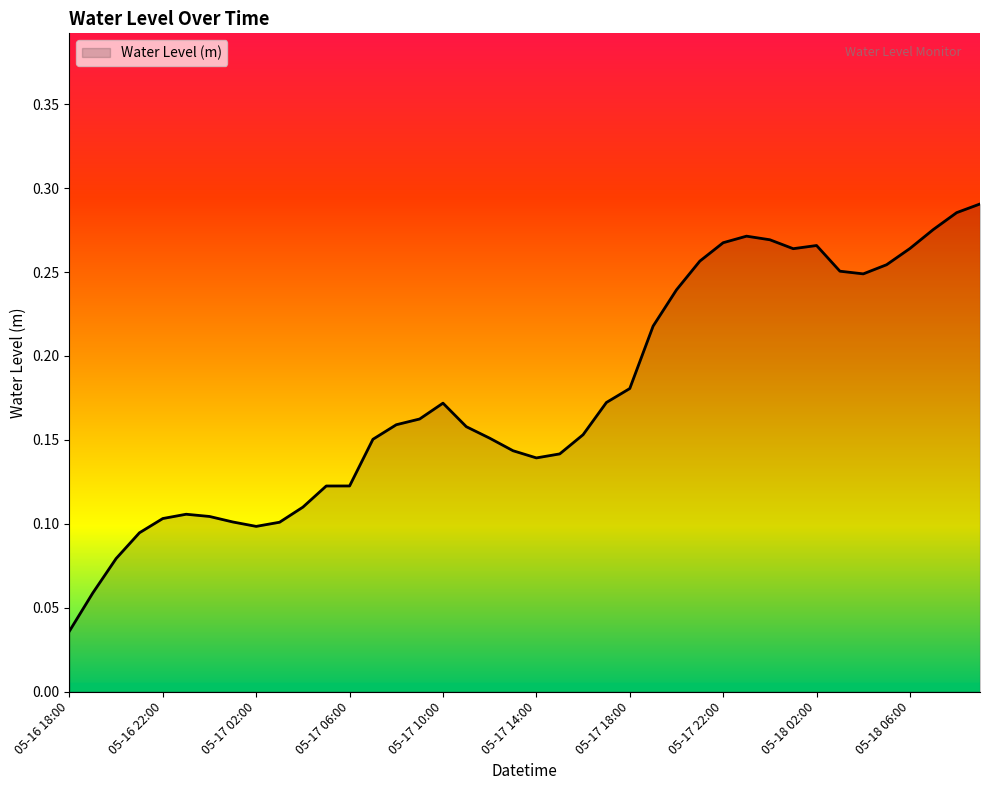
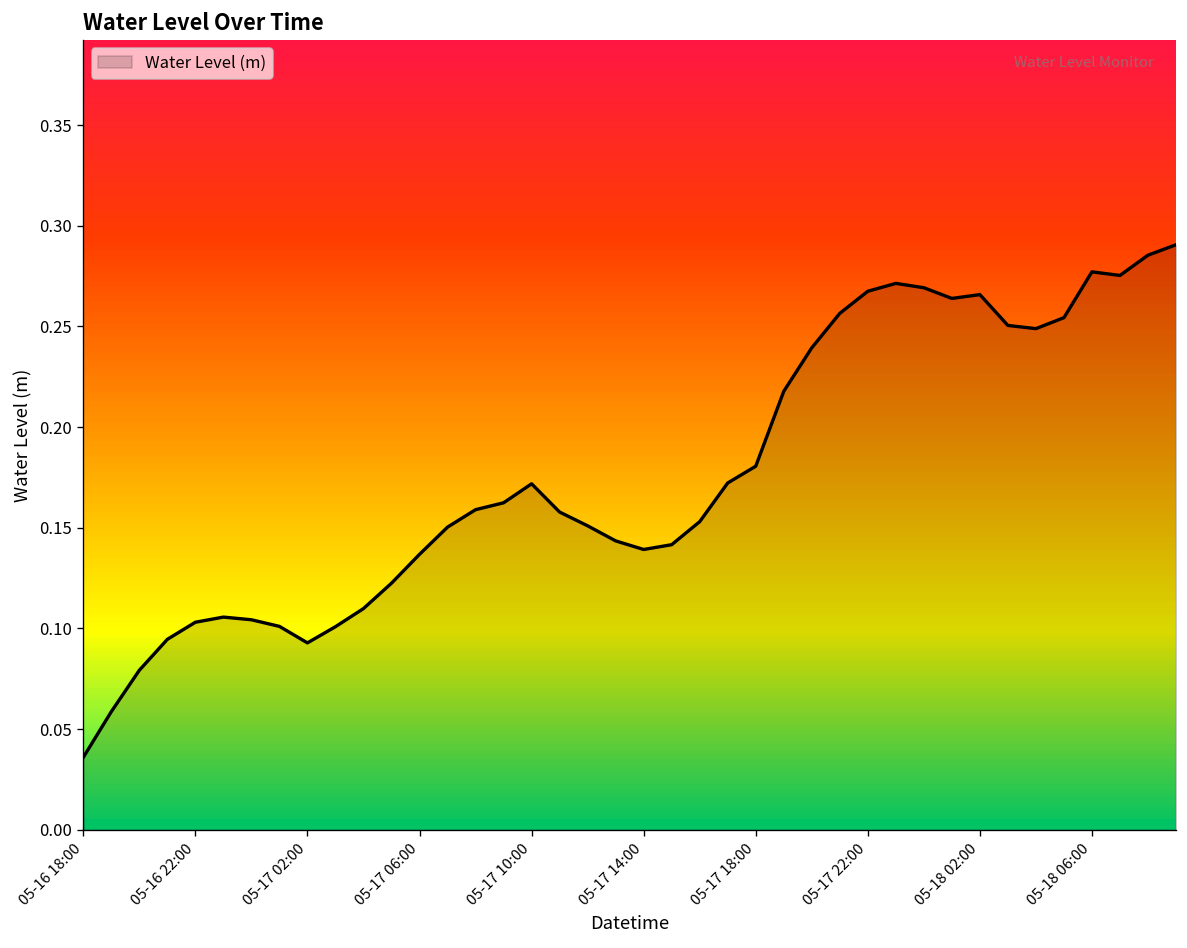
  {
    "05-16 18:00": 0.036,
    "05-16 22:00": 0.103,
-   "05-17 02:00": 0.098,
-   "05-17 06:00": 0.123,
+   "05-17 02:00": 0.093,
+   "05-17 06:00": 0.137,
    "05-17 10:00": 0.172,
    "05-17 14:00": 0.139,
    "05-17 18:00": 0.181,
    "05-17 22:00": 0.267,
    "05-18 02:00": 0.266,
-   "05-18 06:00": 0.264
+   "05-18 06:00": 0.277
  }
